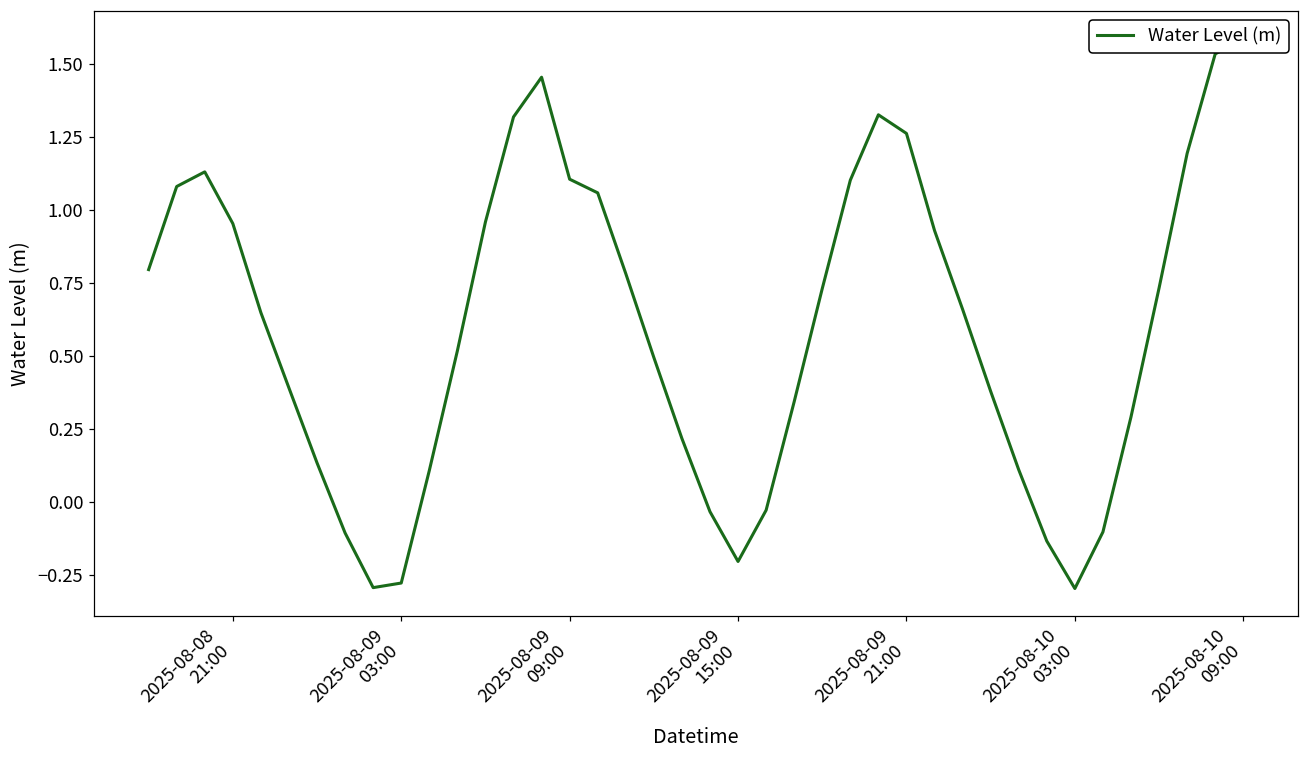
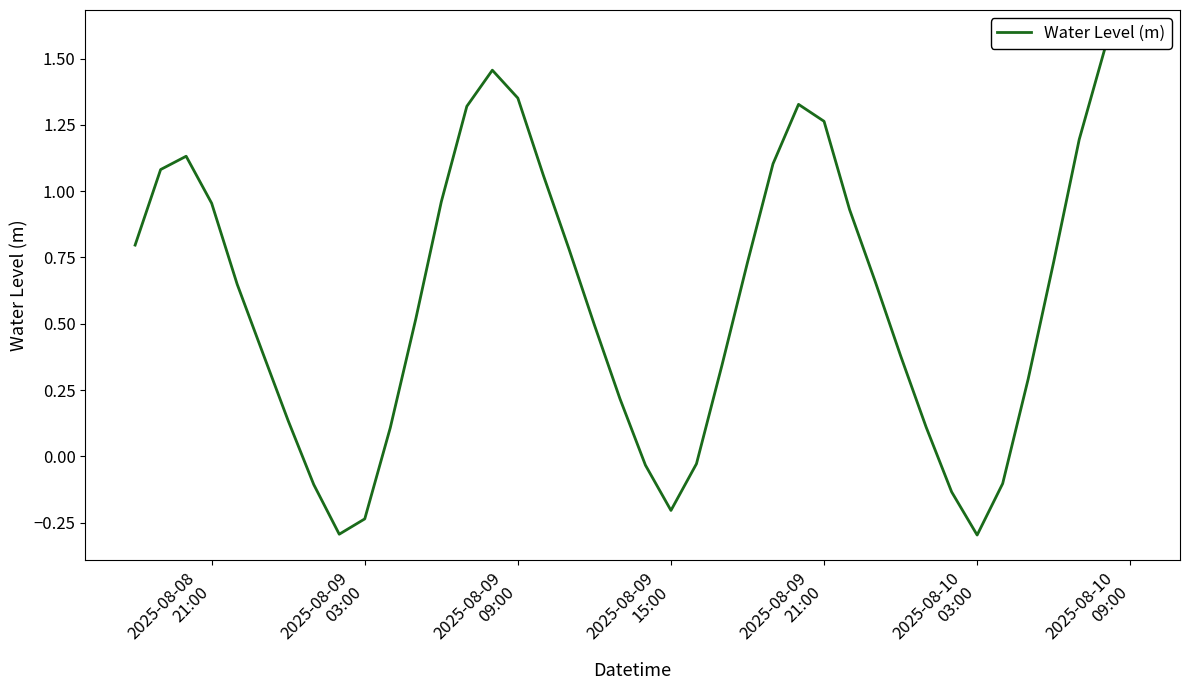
  {
    "2025-08-08 21:00": 0.95,
-   "2025-08-09 03:00": -0.28,
-   "2025-08-09 09:00": 1.11,
+   "2025-08-09 03:00": -0.24,
+   "2025-08-09 09:00": 1.35,
    "2025-08-09 15:00": -0.20,
    "2025-08-09 21:00": 1.26,
    "2025-08-10 03:00": -0.30
  }
